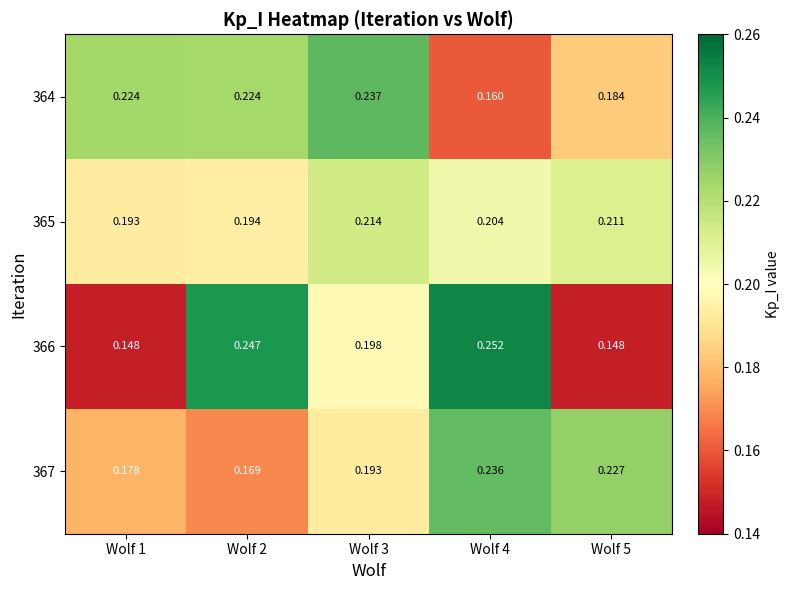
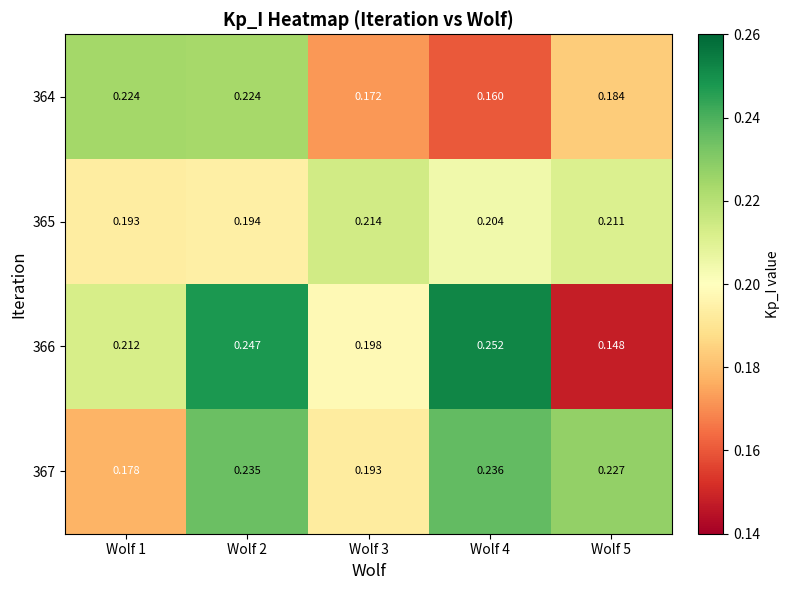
  {
    "364": {
      "Wolf 1": 0.224,
      "Wolf 2": 0.224,
-     "Wolf 3": 0.237,
+     "Wolf 3": 0.172,
      "Wolf 4": 0.160,
      "Wolf 5": 0.184
    },
    "365": {
      "Wolf 1": 0.193,
      "Wolf 2": 0.194,
      "Wolf 3": 0.214,
      "Wolf 4": 0.204,
      "Wolf 5": 0.211
    },
    "366": {
-     "Wolf 1": 0.148,
+     "Wolf 1": 0.212,
      "Wolf 2": 0.247,
      "Wolf 3": 0.198,
      "Wolf 4": 0.252,
      "Wolf 5": 0.148
    },
    "367": {
      "Wolf 1": 0.178,
-     "Wolf 2": 0.169,
+     "Wolf 2": 0.235,
      "Wolf 3": 0.193,
      "Wolf 4": 0.236,
      "Wolf 5": 0.227
    }
  }
